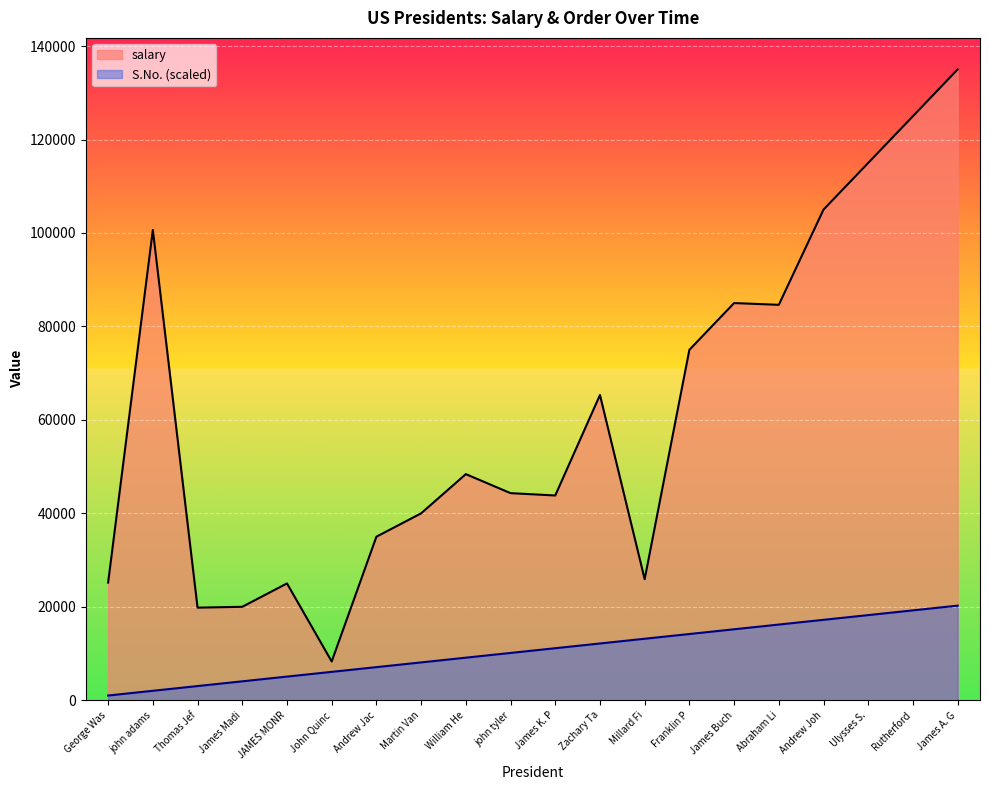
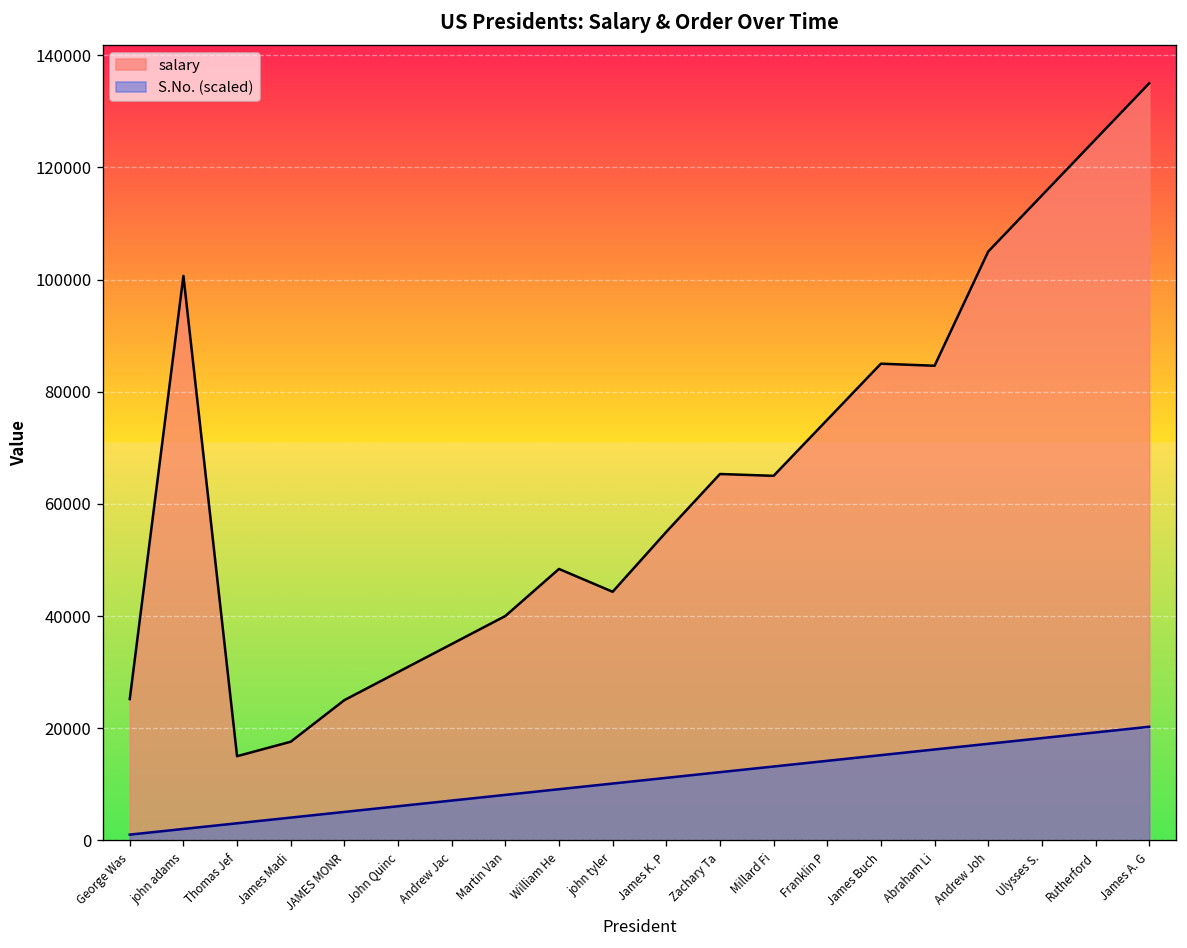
  {
    "salary": {
      "George Was": 25000,
      "john adams": 101000,
-     "Thomas Jef": 20000,
-     "James Madi": 20000,
+     "Thomas Jef": 15000,
+     "James Madi": 18000,
      "JAMES MONR": 25000,
-     "John Quinc": 8000,
+     "John Quinc": 30000,
      "Andrew Jac": 35000,
      "Martin Van": 40000,
      "William He": 48000,
      "john tyler": 44000,
-     "James K. P": 44000,
+     "James K. P": 55000,
      "Zachary Ta": 65000,
-     "Millard Fi": 26000,
+     "Millard Fi": 65000,
      "Franklin P": 75000,
      "James Buch": 85000,
      "Abraham Li": 85000,
      "Andrew Joh": 105000,
      "Ulysses S.": 115000,
      "Rutherford": 125000,
      "James A. G": 135000
    }
  }
